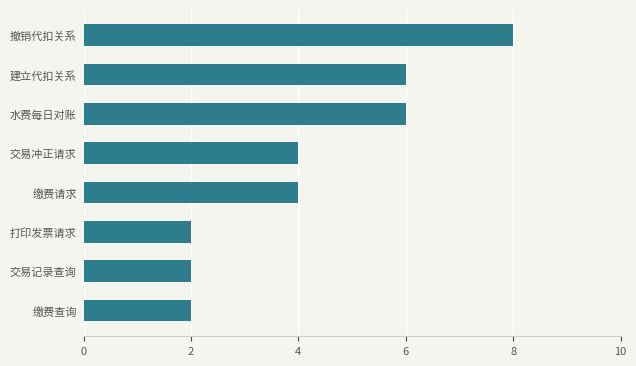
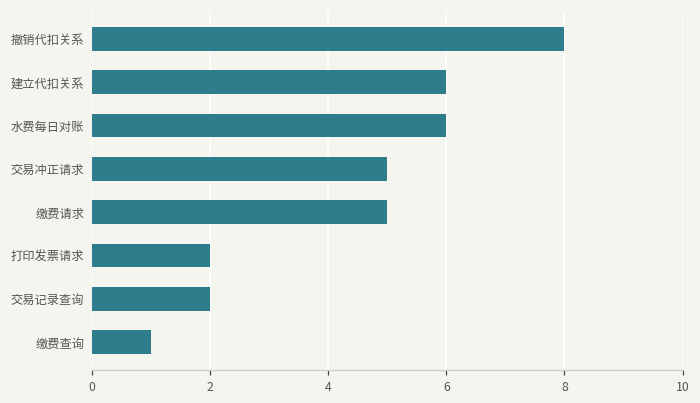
  {
    "撤销代扣关系": 8,
    "建立代扣关系": 6,
    "水费每日对账": 6,
-   "交易冲正请求": 4,
-   "缴费请求": 4,
+   "交易冲正请求": 5,
+   "缴费请求": 5,
    "打印发票请求": 2,
    "交易记录查询": 2,
-   "缴费查询": 2
+   "缴费查询": 1
  }
